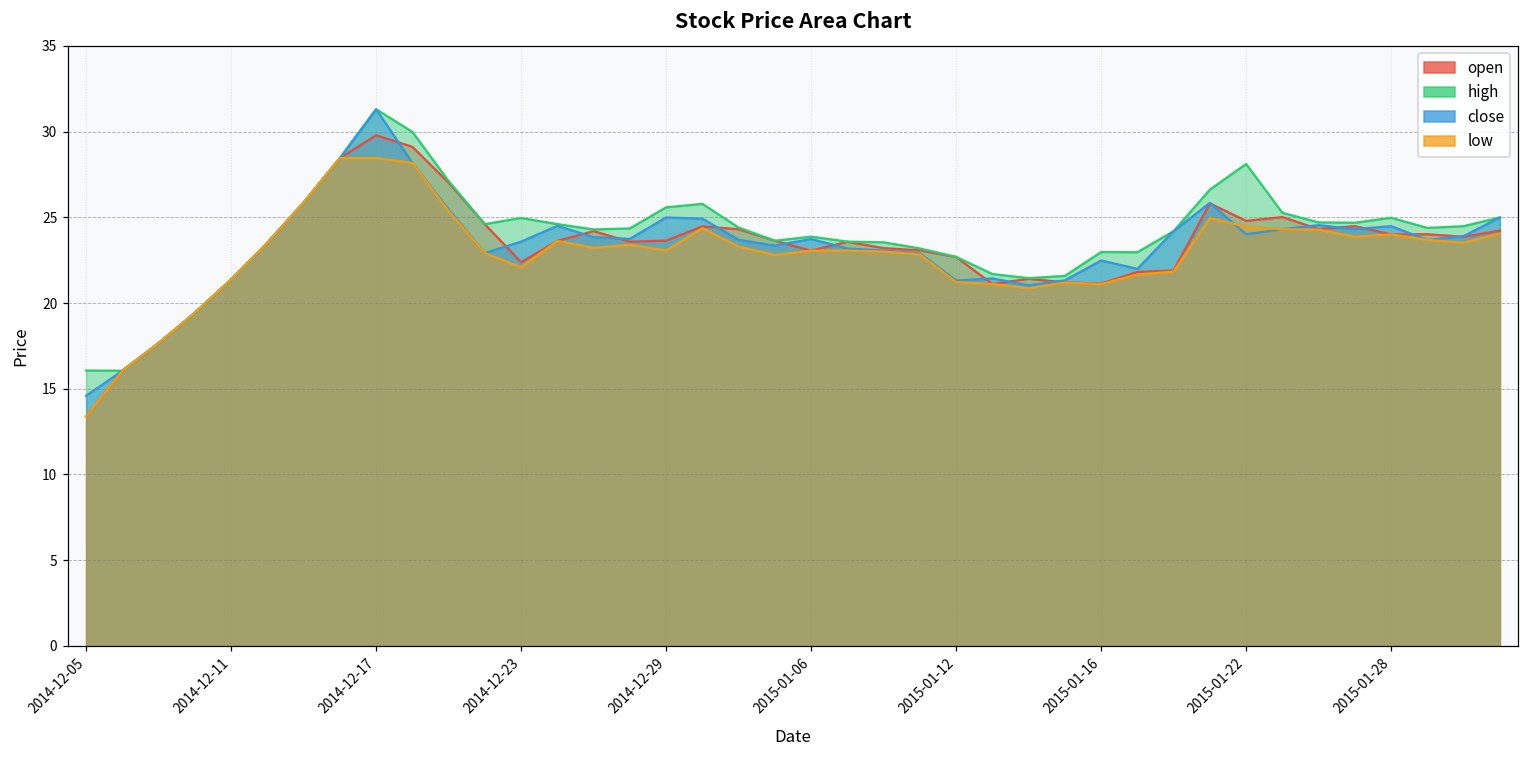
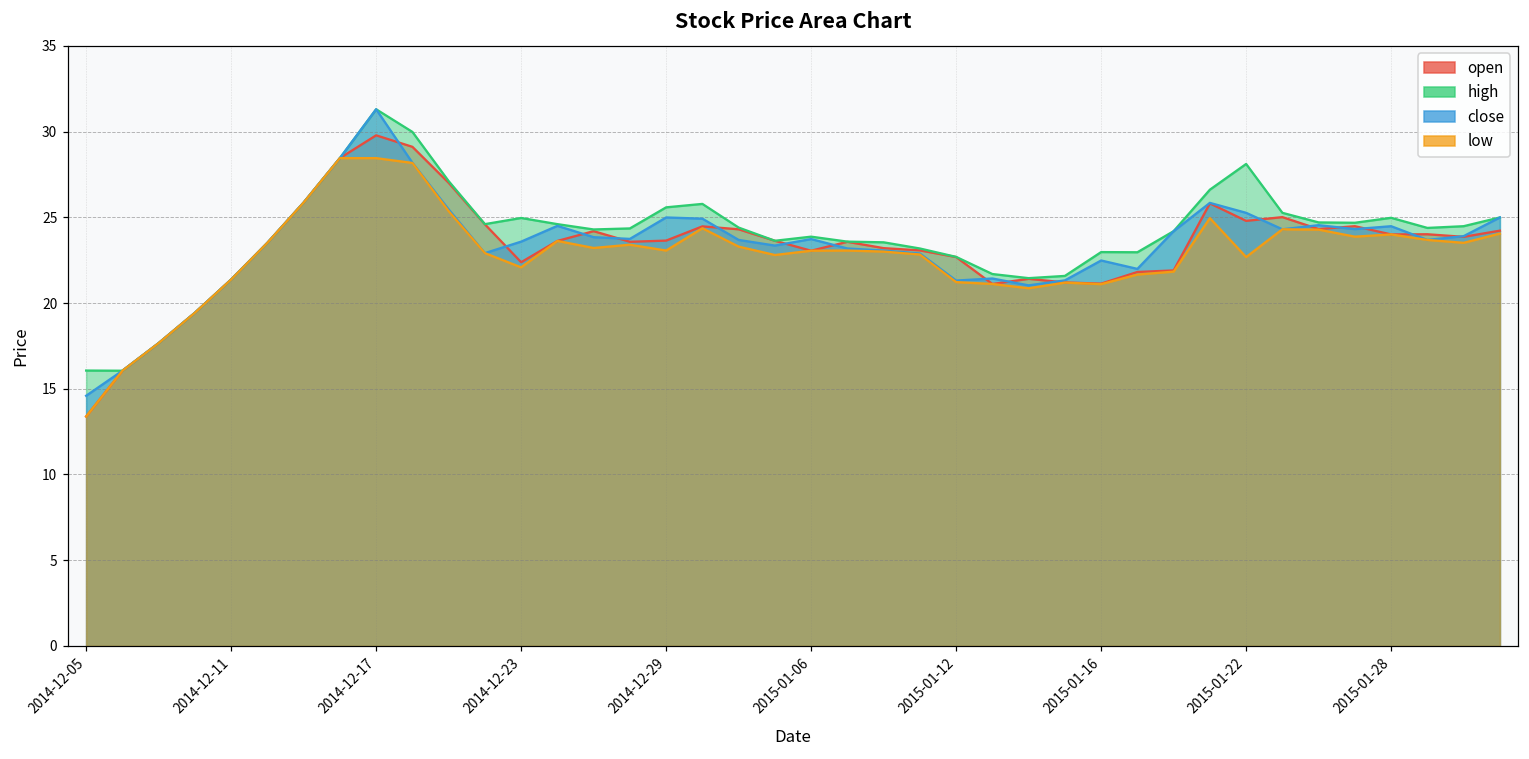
  {
    "open": {
      "2014-12-17": 29.8,
      "2014-12-23": 22.4,
      "2014-12-29": 23.6,
      "2015-01-22": 24.8
    },
    "high": {
      "2014-12-05": 16.1,
      "2014-12-23": 25.0,
      "2014-12-29": 25.6,
      "2015-01-16": 23.0,
      "2015-01-22": 28.1,
      "2015-01-28": 25.0
    },
    "close": {
      "2014-12-05": 14.6,
      "2014-12-23": 23.6,
      "2014-12-29": 25.0,
      "2015-01-16": 22.5,
-     "2015-01-22": 24.0,
+     "2015-01-22": 25.3,
      "2015-01-28": 24.5
    },
    "low": {
      "2014-12-17": 28.5,
      "2014-12-23": 22.1,
      "2014-12-29": 23.1,
-     "2015-01-22": 24.5
+     "2015-01-22": 22.7
    }
  }
